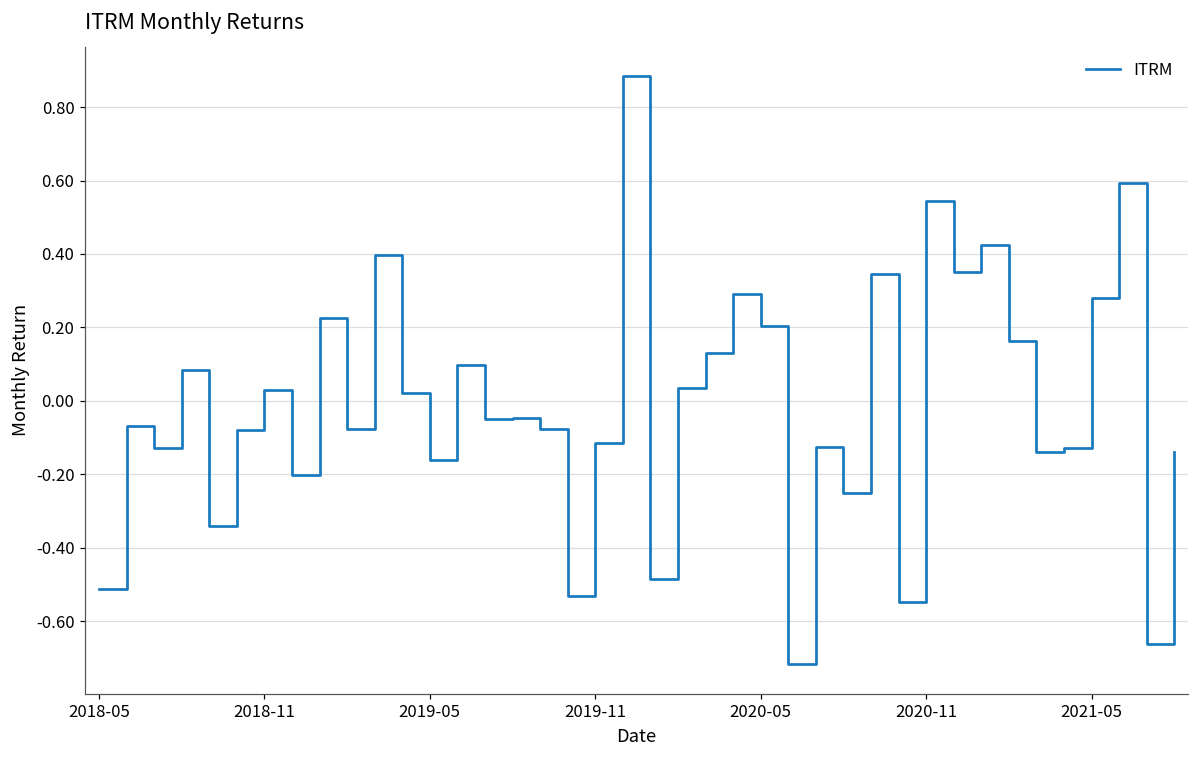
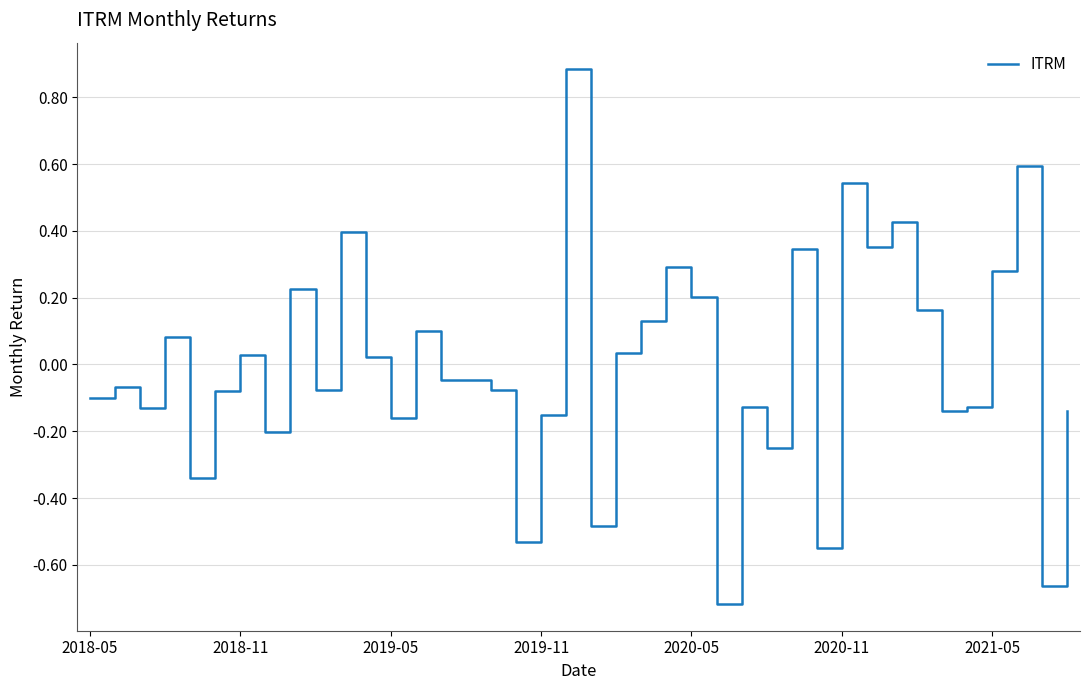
  {
-   "2018-05": -0.51,
+   "2018-05": -0.10,
    "2018-11": 0.03,
    "2019-05": -0.16,
-   "2019-11": -0.12,
+   "2019-11": -0.15,
    "2020-05": 0.20,
    "2020-11": 0.54,
    "2021-05": 0.28
  }
